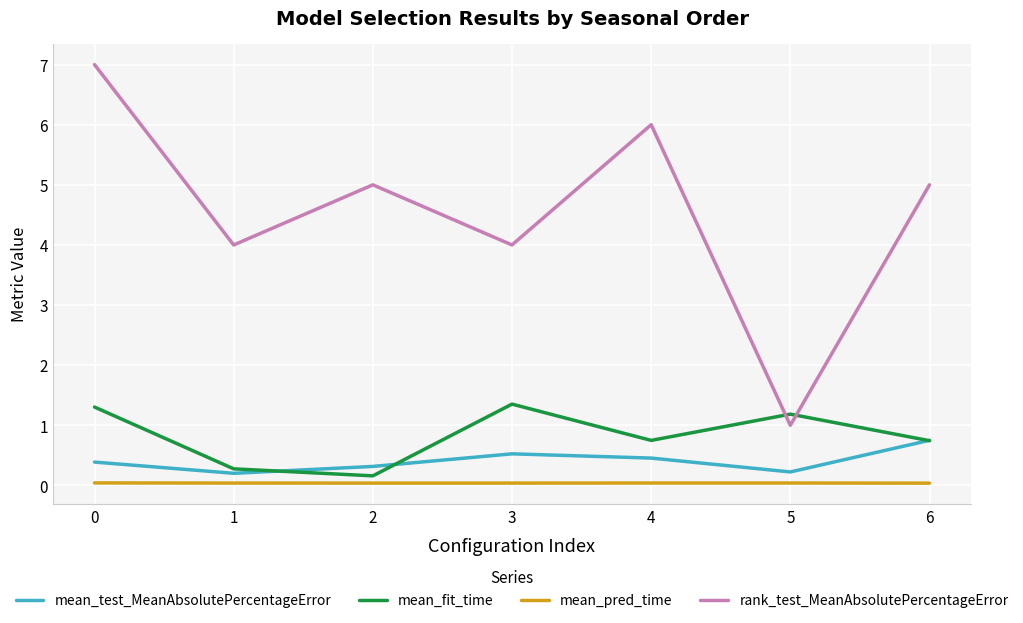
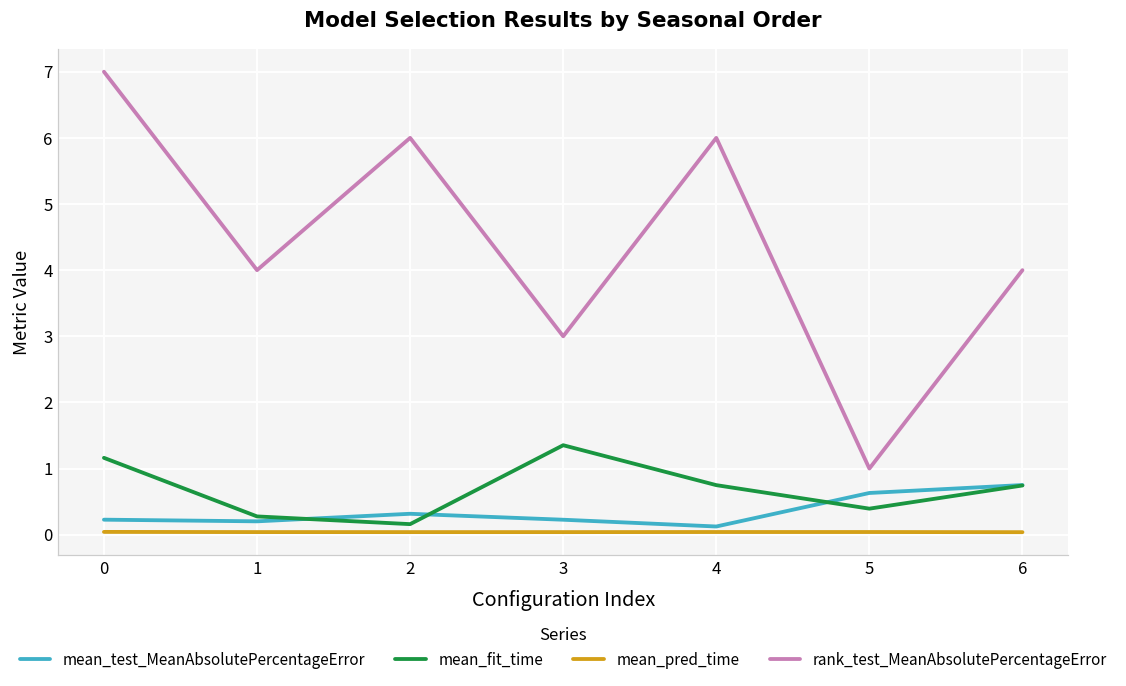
  {
    "mean_test_MeanAbsolutePercentageError": {
-     "0": 0.4,
+     "0": 0.2,
      "1": 0.2,
      "2": 0.3,
-     "3": 0.5,
-     "4": 0.5,
-     "5": 0.2
+     "3": 0.2,
+     "4": 0.1,
+     "5": 0.6
    },
    "mean_fit_time": {
-     "0": 1.3,
+     "0": 1.2,
      "1": 0.3,
      "2": 0.2,
      "3": 1.4,
      "4": 0.7,
-     "5": 1.2
+     "5": 0.4
    },
    "mean_pred_time": {
      "0": 0.0,
      "1": 0.0,
      "2": 0.0,
      "3": 0.0,
      "4": 0.0,
      "5": 0.0,
      "6": 0.0
    },
    "rank_test_MeanAbsolutePercentageError": {
      "0": 7,
      "1": 4,
-     "2": 5,
-     "3": 4,
+     "2": 6,
+     "3": 3,
      "4": 6,
      "5": 1,
-     "6": 5
+     "6": 4
    }
  }
